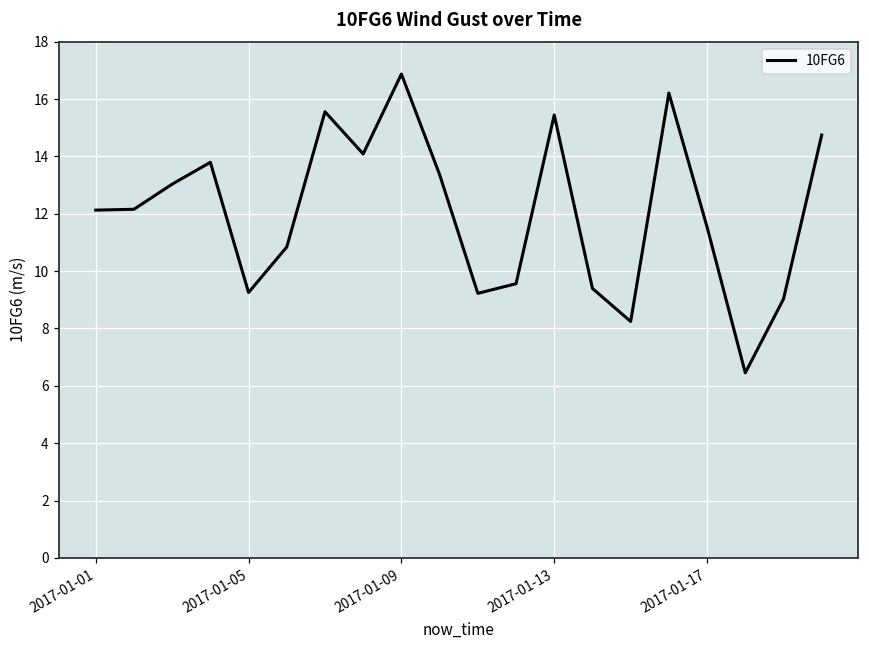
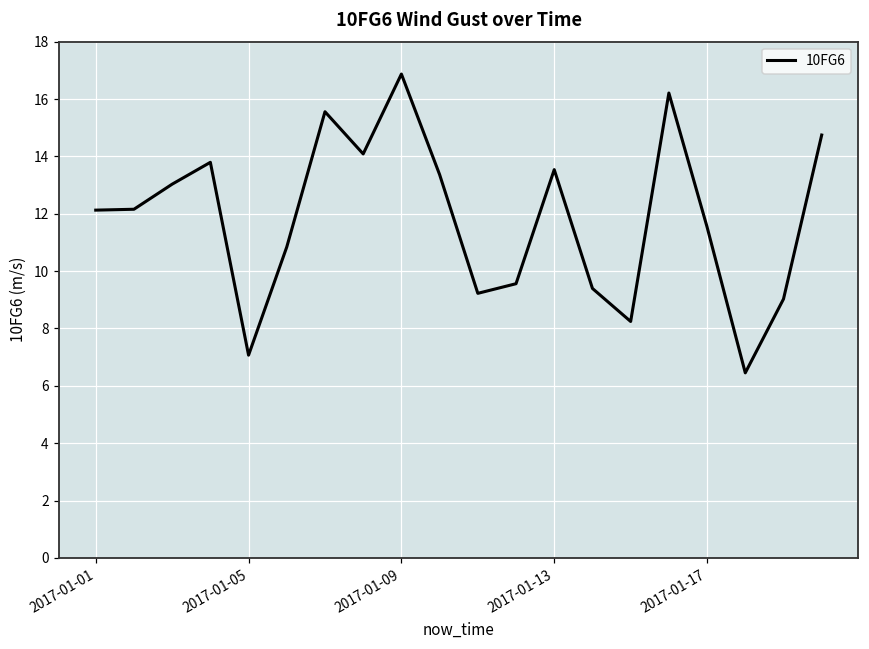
  {
    "2017-01-01": 12.1,
-   "2017-01-05": 9.3,
+   "2017-01-05": 7.1,
    "2017-01-09": 16.9,
-   "2017-01-13": 15.4,
+   "2017-01-13": 13.5,
    "2017-01-17": 11.5
  }
